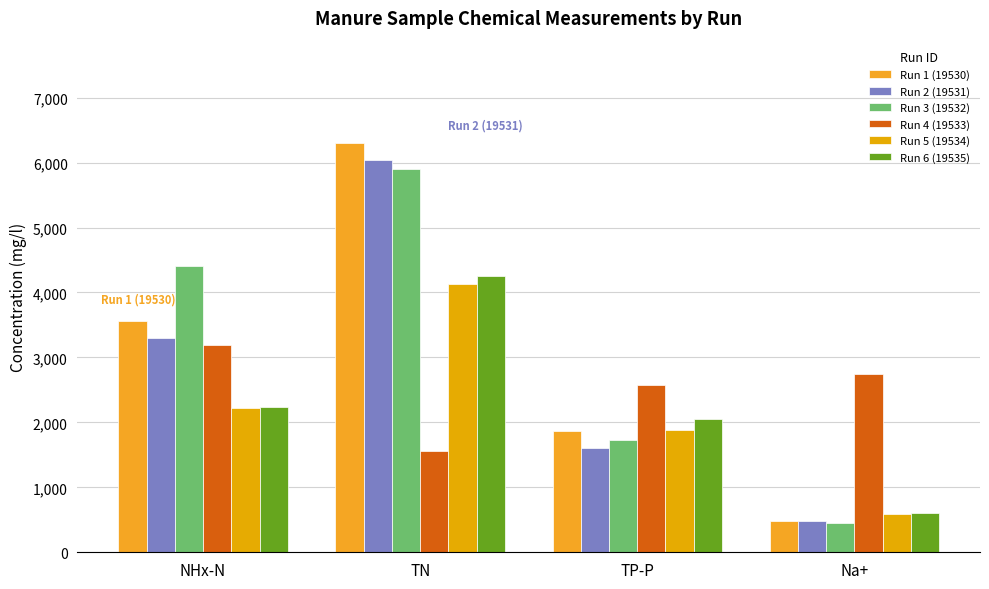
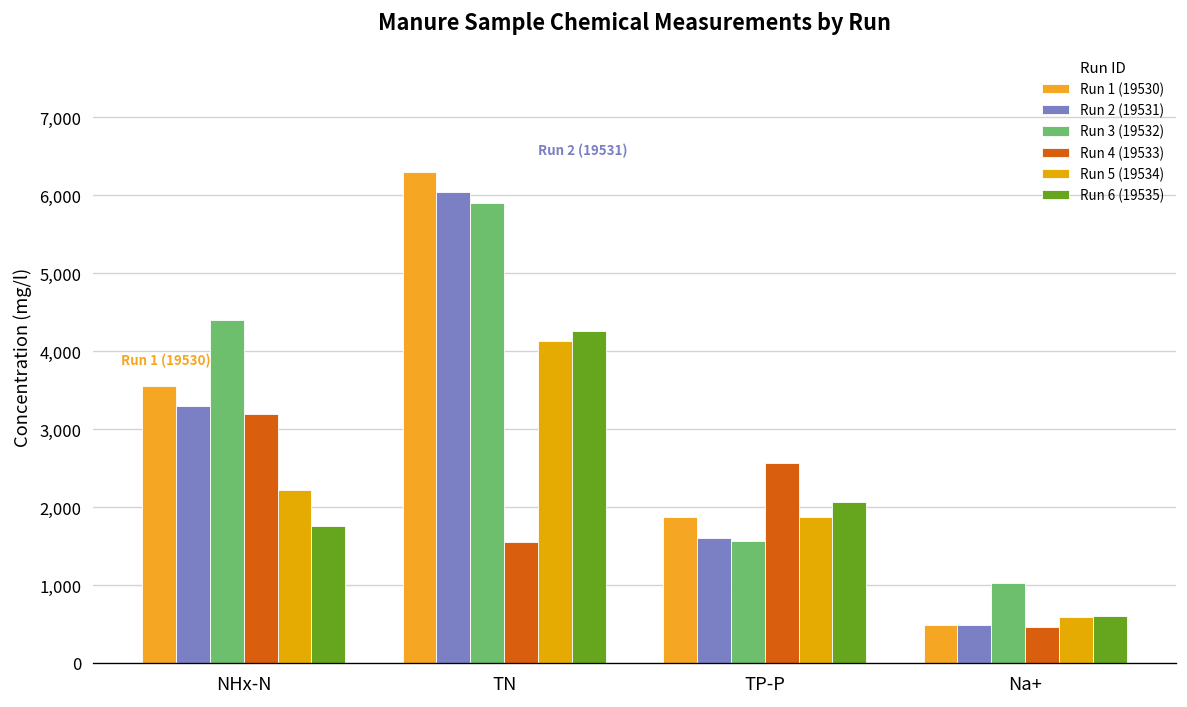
  {
    "Run 2 (19531)": {
      "NHx-N": "3,300",
      "TN": "6,000",
      "TP-P": "1,600",
      "Na+": "500"
    },
    "Run 3 (19532)": {
      "NHx-N": "4,400",
      "TN": "5,900",
-     "TP-P": "1,700",
-     "Na+": "500"
+     "TP-P": "1,600",
+     "Na+": "1,000"
    },
    "Run 4 (19533)": {
      "NHx-N": "3,200",
      "TN": "1,600",
      "TP-P": "2,600",
-     "Na+": "2,700"
+     "Na+": "500"
    },
    "Run 6 (19535)": {
-     "NHx-N": "2,200",
+     "NHx-N": "1,800",
      "TN": "4,300",
      "TP-P": "2,100",
      "Na+": "600"
    }
  }
